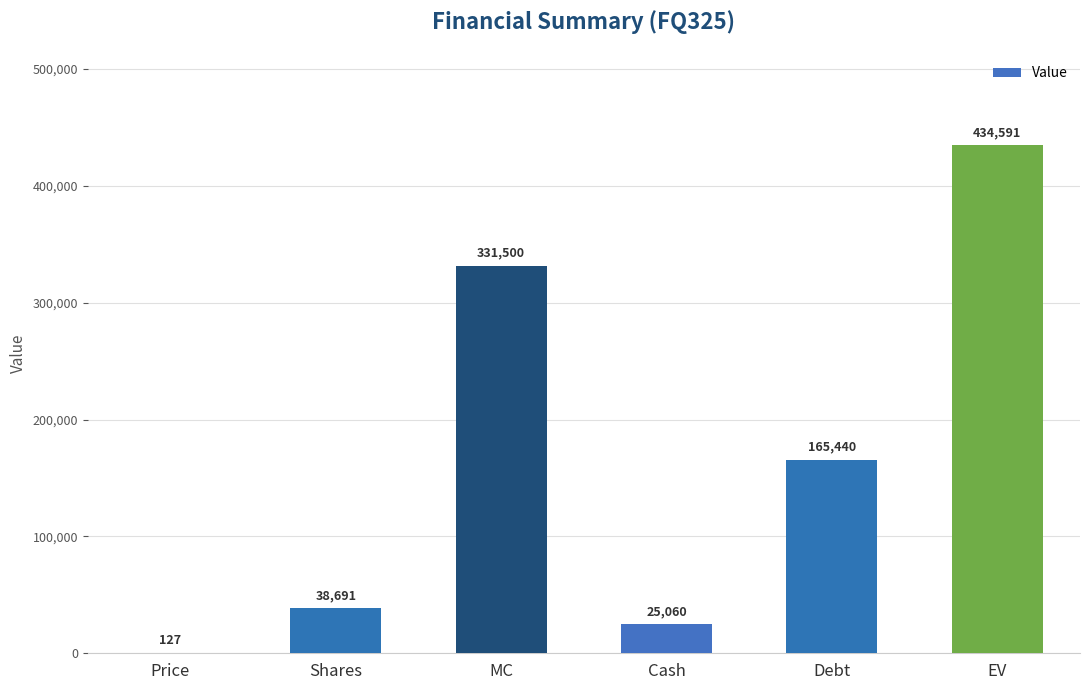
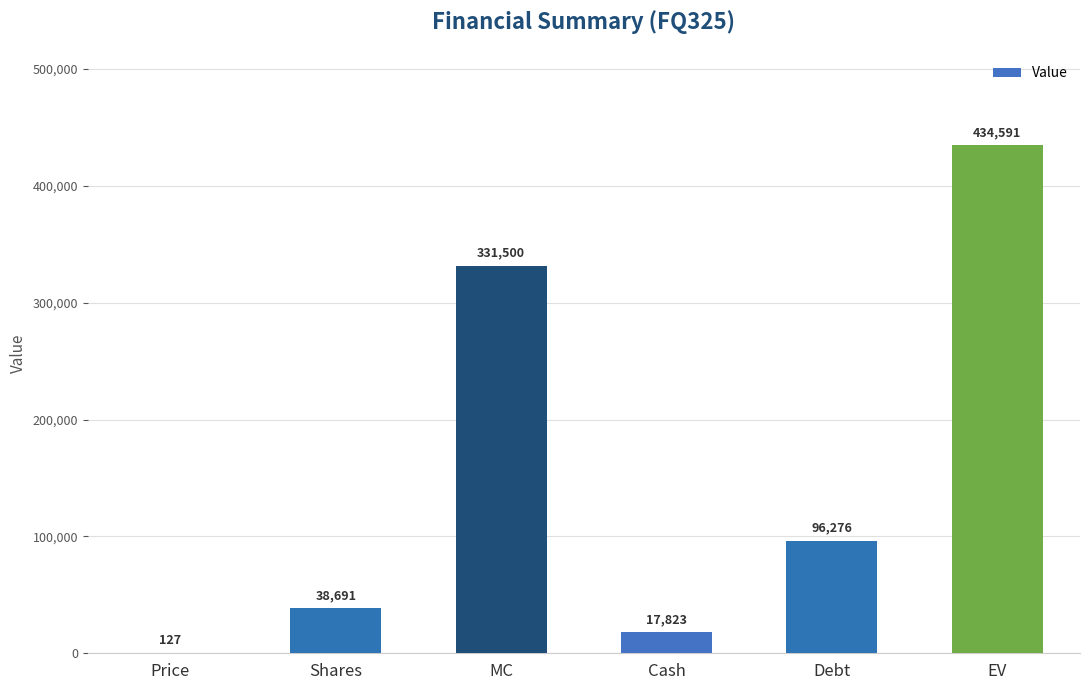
  {
    "Price": "127",
    "Shares": "38,691",
    "MC": "331,500",
-   "Cash": "25,060",
-   "Debt": "165,440",
+   "Cash": "17,823",
+   "Debt": "96,276",
    "EV": "434,591"
  }
